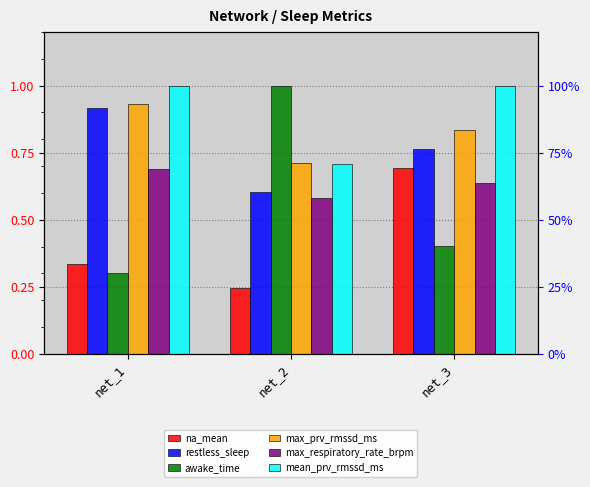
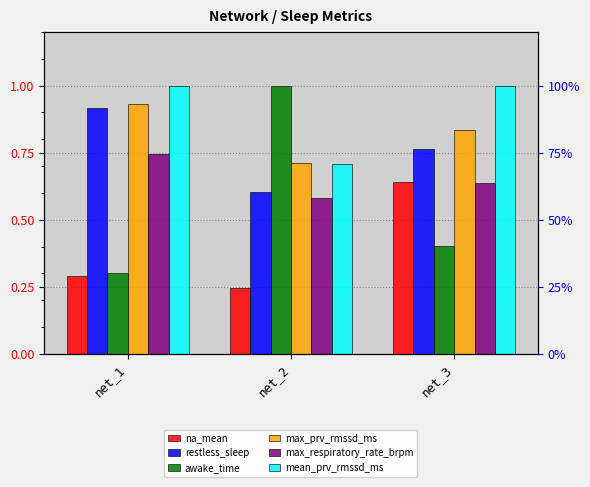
  {
    "na_mean": {
-     "net_1": 0.33,
+     "net_1": 0.29,
      "net_2": 0.24,
-     "net_3": 0.69
+     "net_3": 0.64
    },
    "restless_sleep": {
      "net_1": 0.92,
      "net_2": 0.61,
      "net_3": 0.76
    },
    "awake_time": {
      "net_1": 0.30,
      "net_2": 1.00,
      "net_3": 0.40
    },
    "max_prv_rmssd_ms": {
      "net_1": 0.93,
      "net_2": 0.71,
      "net_3": 0.83
    },
    "max_respiratory_rate_brpm": {
-     "net_1": 0.69,
+     "net_1": 0.74,
      "net_2": 0.58,
      "net_3": 0.64
    },
    "mean_prv_rmssd_ms": {
      "net_1": 1.00,
      "net_2": 0.71,
      "net_3": 1.00
    }
  }
